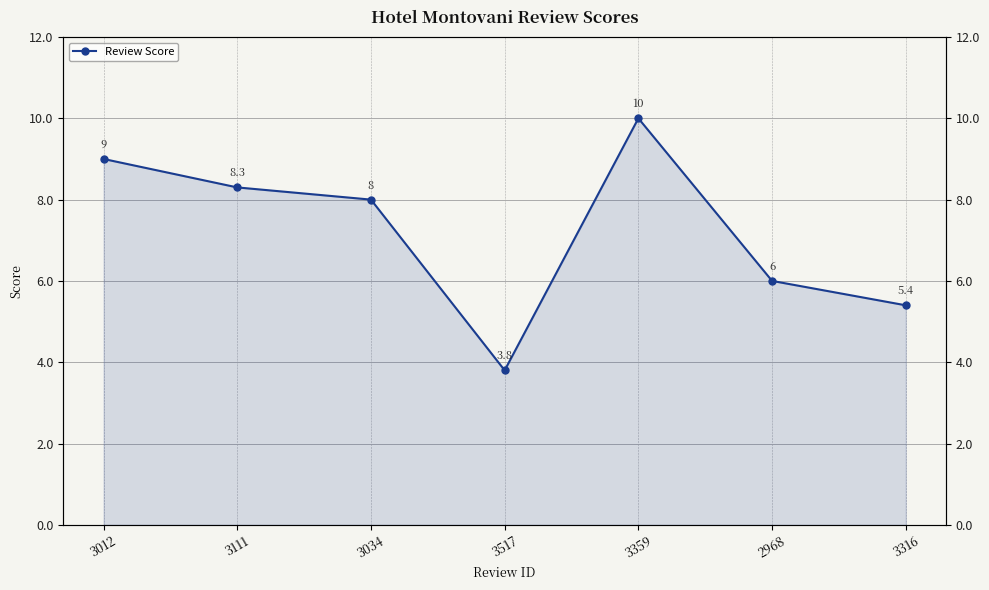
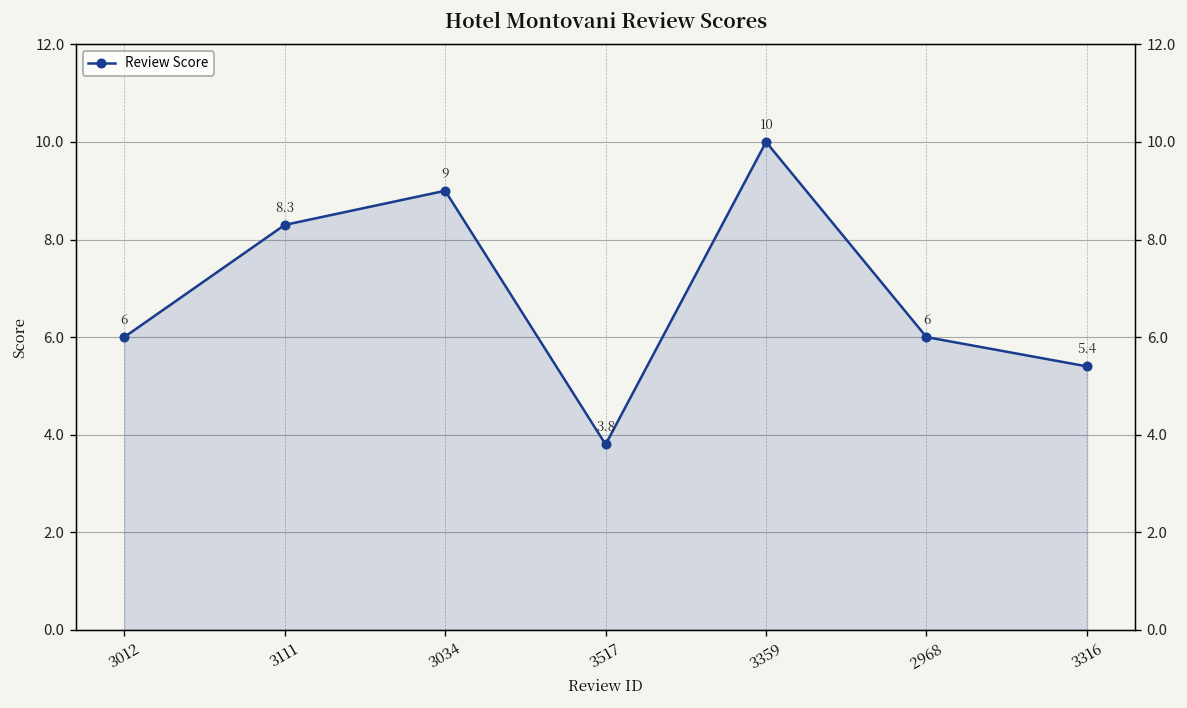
  {
-   "3012": 9,
+   "3012": 6,
    "3111": 8.3,
-   "3034": 8,
+   "3034": 9,
    "3517": 3.8,
    "3359": 10,
    "2968": 6,
    "3316": 5.4
  }
